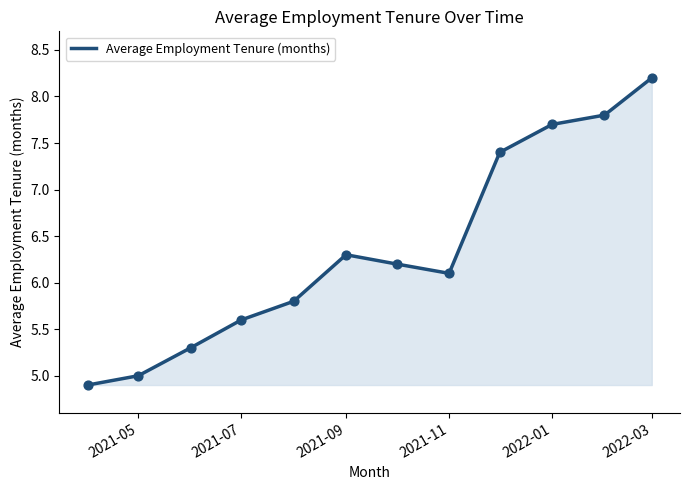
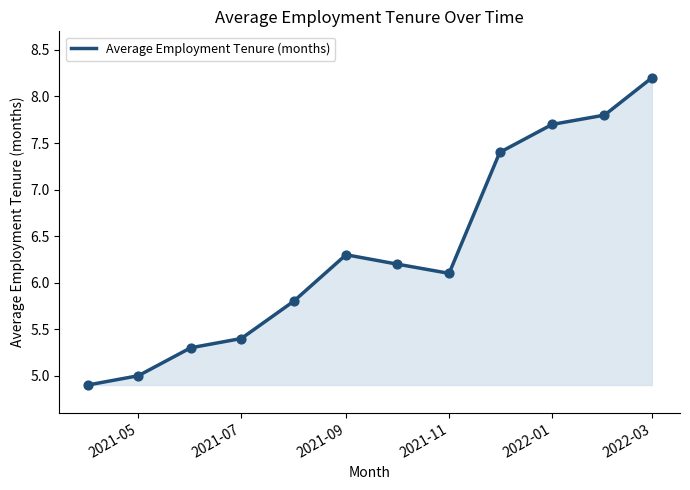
  {
    "2021-05": 5.0,
-   "2021-07": 5.6,
+   "2021-07": 5.4,
    "2021-09": 6.3,
    "2021-11": 6.1,
    "2022-01": 7.7,
    "2022-03": 8.2
  }
